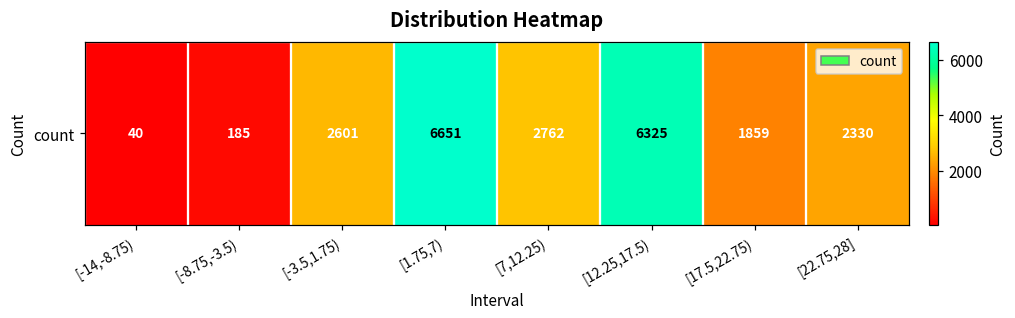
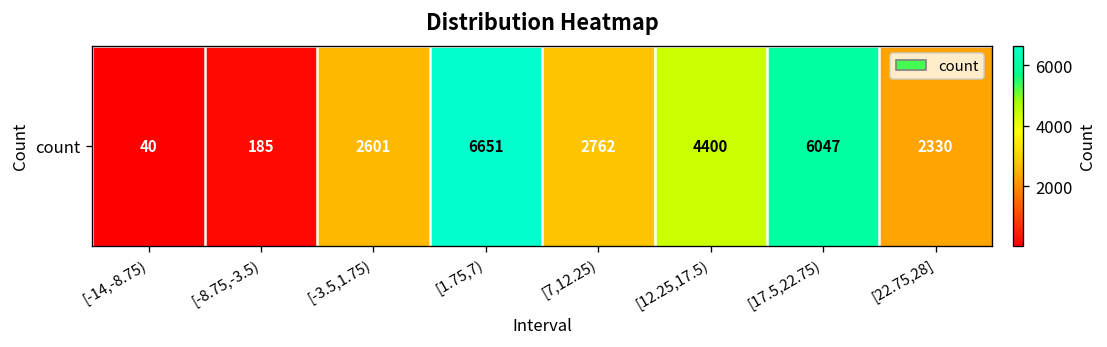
  {
    "count": {
      "[-14,-8.75)": 40,
      "[-8.75,-3.5)": 185,
      "[-3.5,1.75)": 2601,
      "[1.75,7)": 6651,
      "[7,12.25)": 2762,
-     "[12.25,17.5)": 6325,
-     "[17.5,22.75)": 1859,
+     "[12.25,17.5)": 4400,
+     "[17.5,22.75)": 6047,
      "[22.75,28]": 2330
    }
  }
